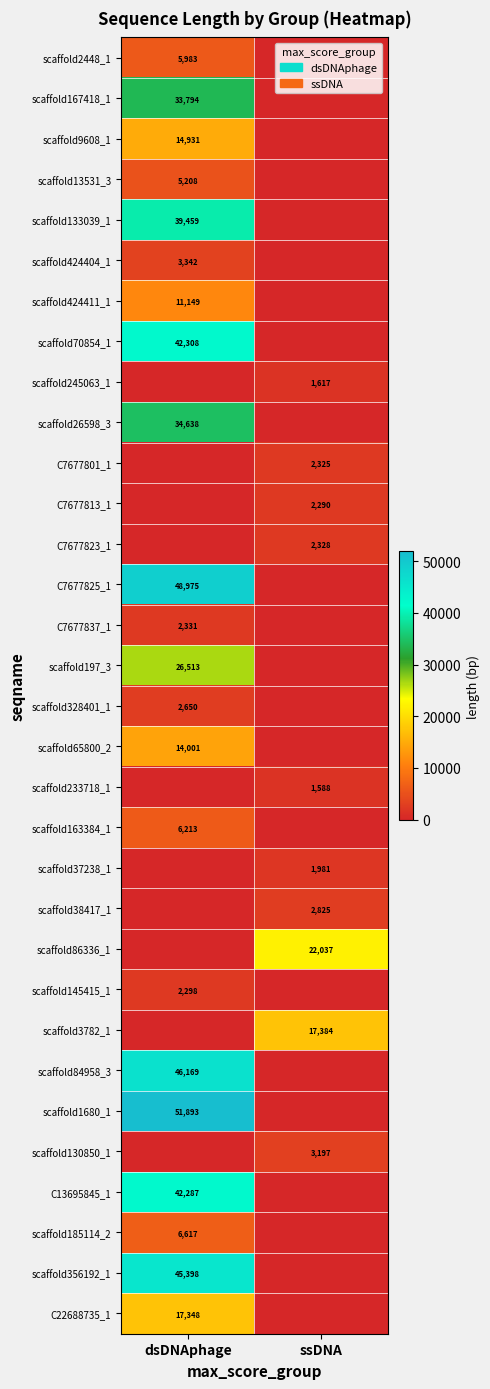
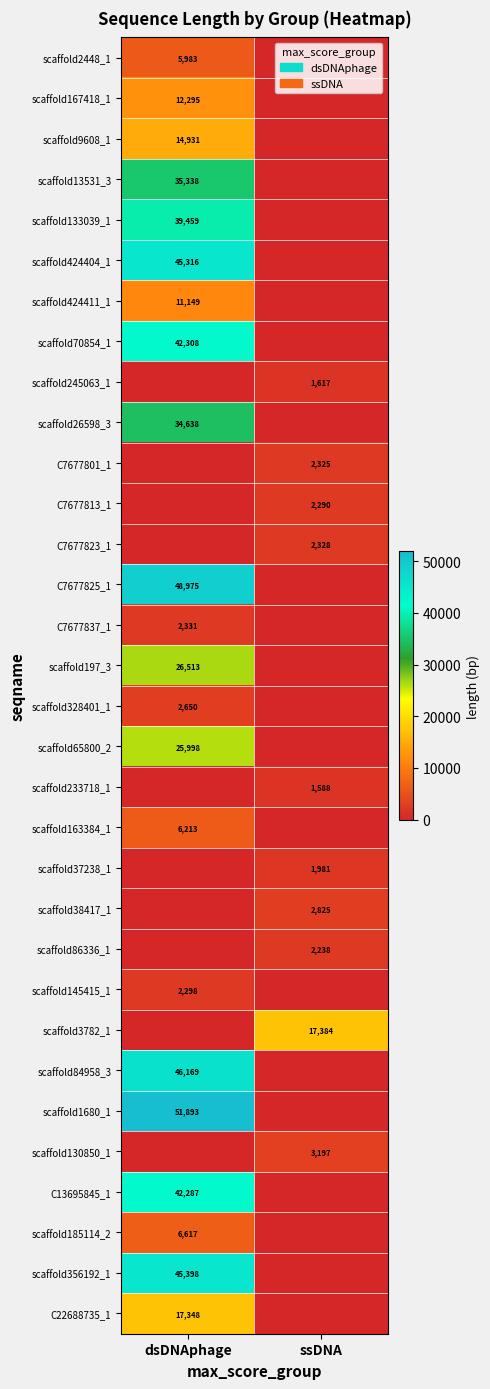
  {
    "scaffold2448_1": {
      "dsDNAphage": "5,983"
    },
    "scaffold167418_1": {
-     "dsDNAphage": "33,794"
+     "dsDNAphage": "12,295"
    },
    "scaffold9608_1": {
      "dsDNAphage": "14,931"
    },
    "scaffold13531_3": {
-     "dsDNAphage": "5,208"
+     "dsDNAphage": "35,338"
    },
    "scaffold133039_1": {
      "dsDNAphage": "39,459"
    },
    "scaffold424404_1": {
-     "dsDNAphage": "3,342"
+     "dsDNAphage": "45,316"
    },
    "scaffold424411_1": {
      "dsDNAphage": "11,149"
    },
    "scaffold70854_1": {
      "dsDNAphage": "42,308"
    },
    "scaffold245063_1": {
      "ssDNA": "1,617"
    },
    "scaffold26598_3": {
      "dsDNAphage": "34,638"
    },
    "C7677801_1": {
      "ssDNA": "2,325"
    },
    "C7677813_1": {
      "ssDNA": "2,290"
    },
    "C7677823_1": {
      "ssDNA": "2,328"
    },
    "C7677825_1": {
      "dsDNAphage": "48,975"
    },
    "C7677837_1": {
      "dsDNAphage": "2,331"
    },
    "scaffold197_3": {
      "dsDNAphage": "26,513"
    },
    "scaffold328401_1": {
      "dsDNAphage": "2,650"
    },
    "scaffold65800_2": {
-     "dsDNAphage": "14,001"
+     "dsDNAphage": "25,998"
    },
    "scaffold233718_1": {
      "ssDNA": "1,588"
    },
    "scaffold163384_1": {
      "dsDNAphage": "6,213"
    },
    "scaffold37238_1": {
      "ssDNA": "1,981"
    },
    "scaffold38417_1": {
      "ssDNA": "2,825"
    },
    "scaffold86336_1": {
-     "ssDNA": "22,037"
+     "ssDNA": "2,238"
    },
    "scaffold145415_1": {
      "dsDNAphage": "2,298"
    },
    "scaffold3782_1": {
      "ssDNA": "17,384"
    },
    "scaffold84958_3": {
      "dsDNAphage": "46,169"
    },
    "scaffold1680_1": {
      "dsDNAphage": "51,893"
    },
    "scaffold130850_1": {
      "ssDNA": "3,197"
    },
    "C13695845_1": {
      "dsDNAphage": "42,287"
    },
    "scaffold185114_2": {
      "dsDNAphage": "6,617"
    },
    "scaffold356192_1": {
      "dsDNAphage": "45,398"
    },
    "C22688735_1": {
      "dsDNAphage": "17,348"
    }
  }
